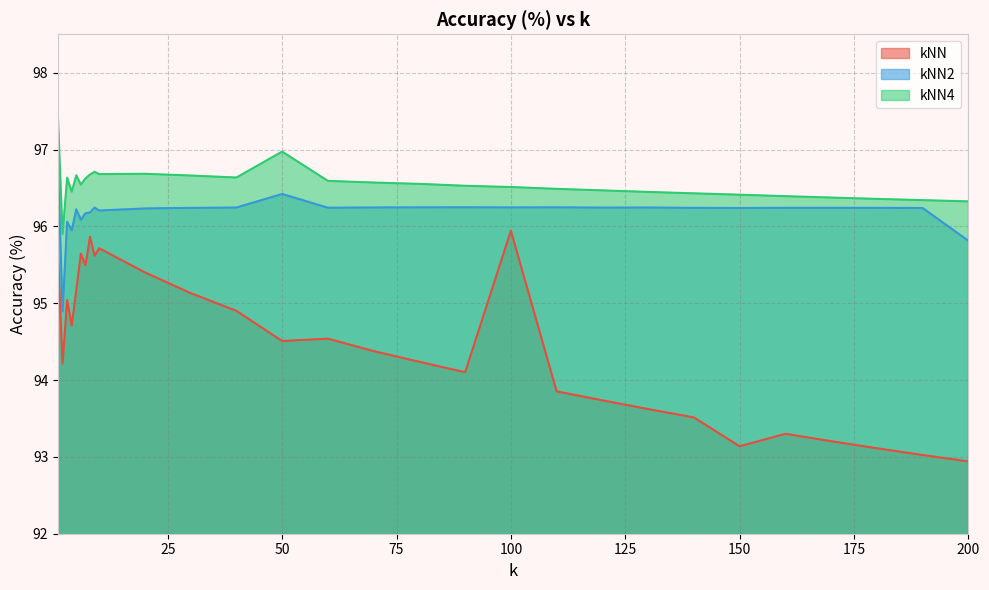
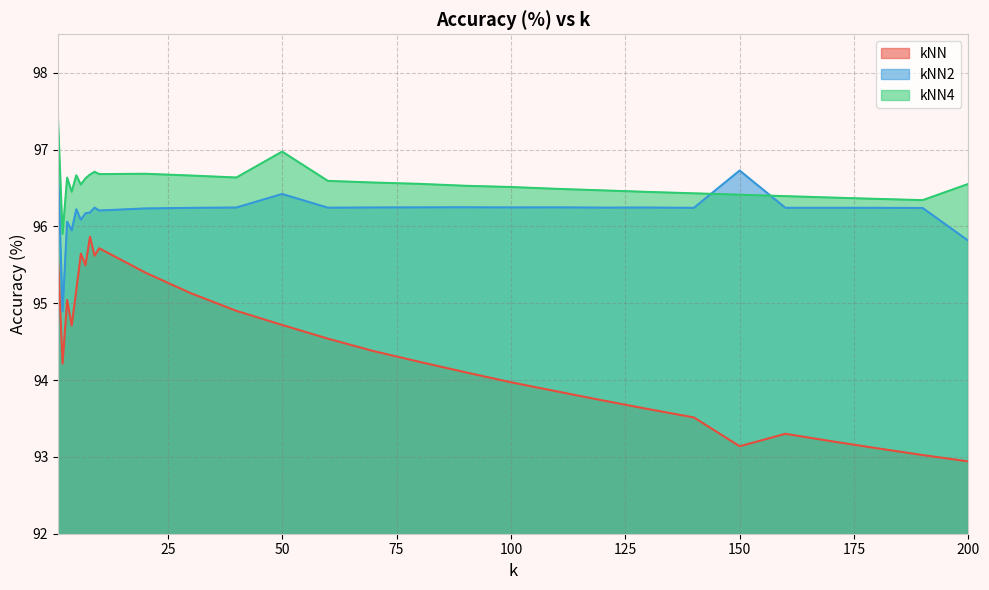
  {
    "kNN": {
-     "50": 94.5,
-     "100": 95.9,
+     "50": 94.7,
+     "100": 94.0,
      "150": 93.1,
      "200": 92.9
    },
    "kNN2": {
      "50": 96.4,
      "100": 96.2,
-     "150": 96.2,
+     "150": 96.7,
      "200": 95.8
    },
    "kNN4": {
      "50": 97.0,
      "100": 96.5,
      "150": 96.4,
-     "200": 96.3
+     "200": 96.6
    }
  }
